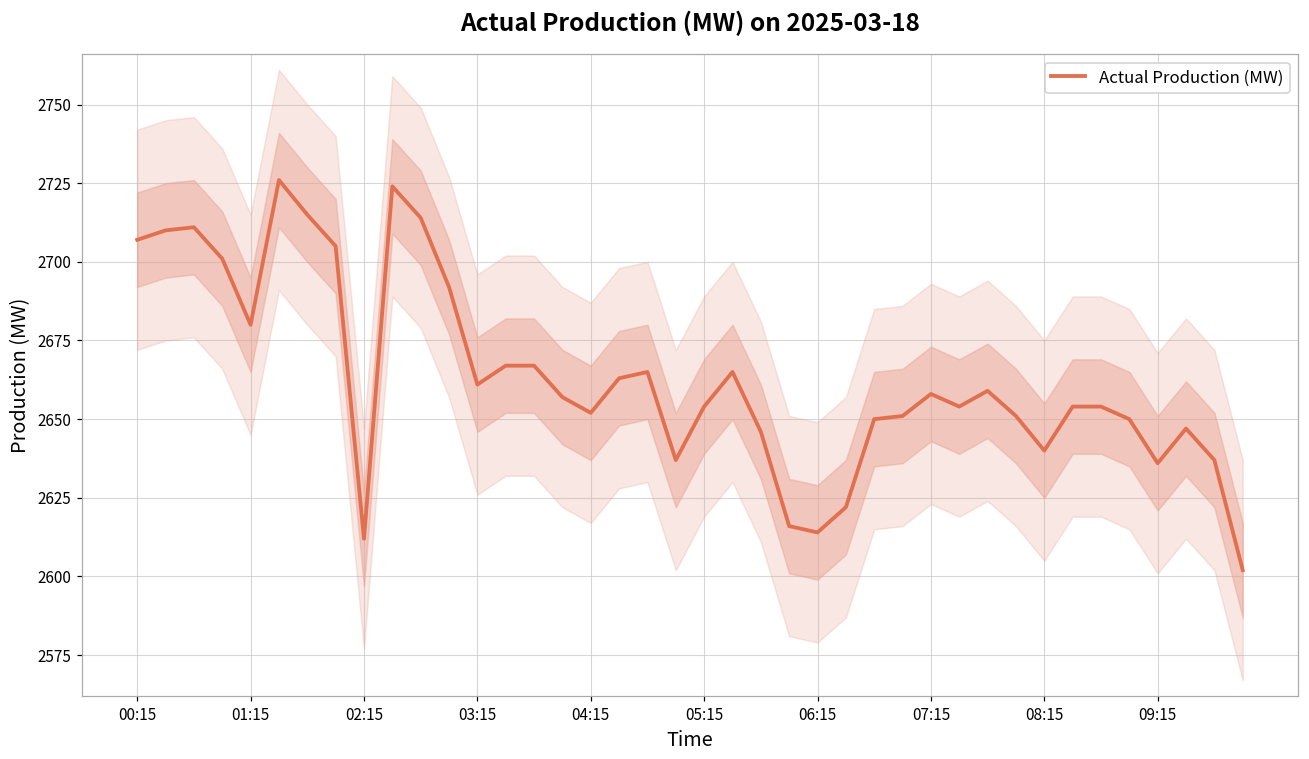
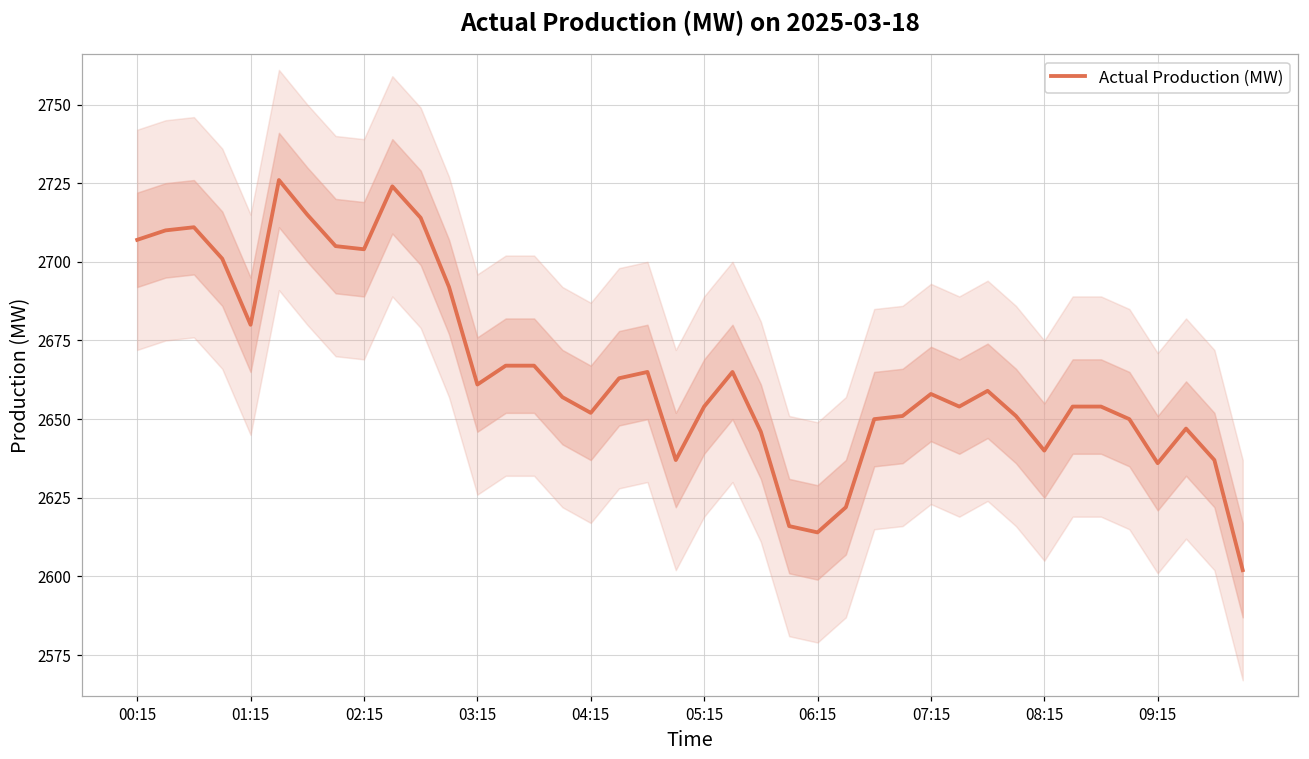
  {
    "Actual Production (MW)": {
      "00:15": 2707,
      "01:15": 2680,
-     "02:15": 2612,
+     "02:15": 2704,
      "03:15": 2661,
      "04:15": 2652,
      "05:15": 2654,
      "06:15": 2614,
      "07:15": 2658,
      "08:15": 2640,
      "09:15": 2636
    }
  }
